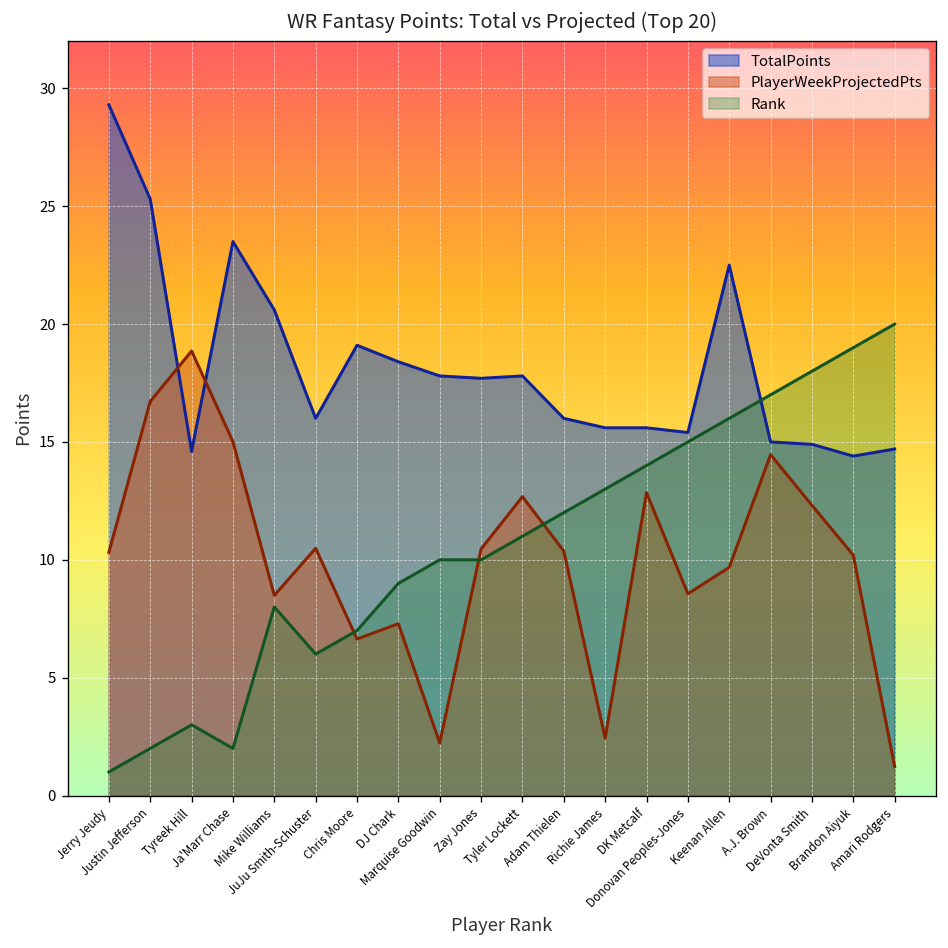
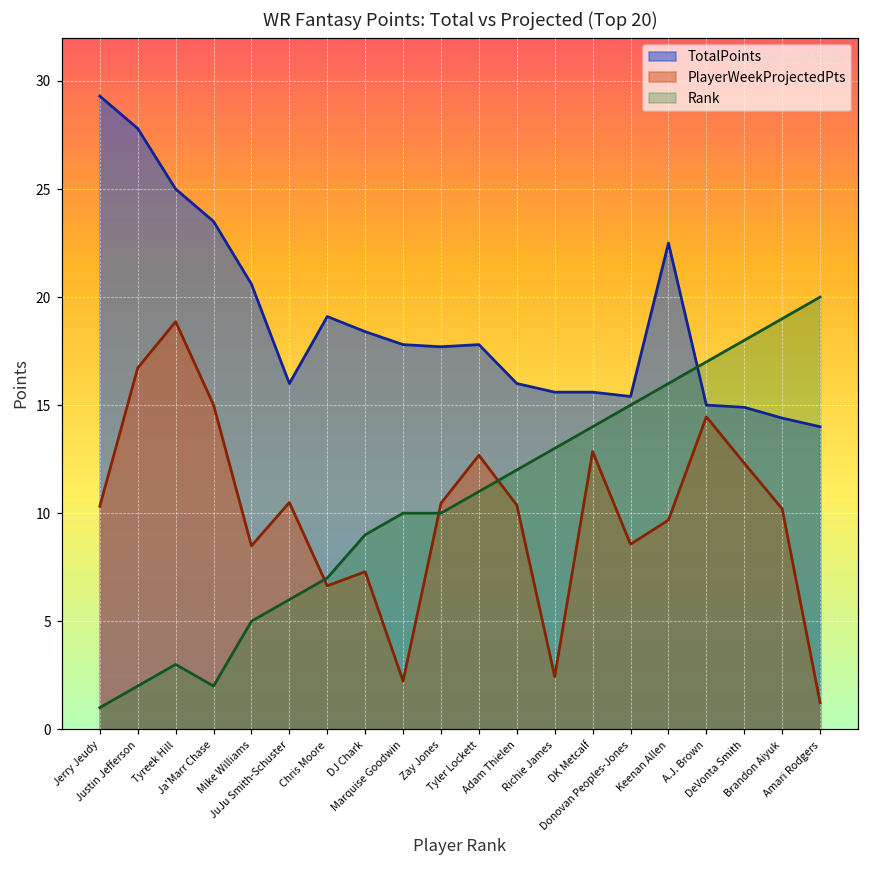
  {
    "TotalPoints": {
      "Jerry Jeudy": 29.3,
-     "Justin Jefferson": 25.3,
-     "Tyreek Hill": 14.6,
+     "Justin Jefferson": 27.8,
+     "Tyreek Hill": 25.0,
      "Ja'Marr Chase": 23.5,
      "Mike Williams": 20.6,
      "JuJu Smith-Schuster": 16.0,
      "Chris Moore": 19.1,
      "DJ Chark": 18.4,
      "Marquise Goodwin": 17.8,
      "Zay Jones": 17.7,
      "Tyler Lockett": 17.8,
      "Adam Thielen": 16.0,
      "Richie James": 15.6,
      "DK Metcalf": 15.6,
      "Donovan Peoples-Jones": 15.4,
      "Keenan Allen": 22.5,
      "A.J. Brown": 15.0,
      "DeVonta Smith": 14.9,
      "Brandon Aiyuk": 14.4,
-     "Amari Rodgers": 14.7
+     "Amari Rodgers": 14.0
    },
    "PlayerWeekProjectedPts": {
      "Jerry Jeudy": 10.3,
      "Justin Jefferson": 16.7,
      "Tyreek Hill": 18.9,
      "Ja'Marr Chase": 15.0,
      "Mike Williams": 8.5,
      "JuJu Smith-Schuster": 10.5,
      "Chris Moore": 6.6,
      "DJ Chark": 7.3,
      "Marquise Goodwin": 2.2,
      "Zay Jones": 10.5,
      "Tyler Lockett": 12.7,
      "Adam Thielen": 10.4,
      "Richie James": 2.4,
      "DK Metcalf": 12.9,
      "Donovan Peoples-Jones": 8.6,
      "Keenan Allen": 9.7,
      "A.J. Brown": 14.5,
      "DeVonta Smith": 12.3,
      "Brandon Aiyuk": 10.2,
      "Amari Rodgers": 1.2
    },
    "Rank": {
      "Jerry Jeudy": 1,
      "Justin Jefferson": 2,
      "Tyreek Hill": 3,
      "Ja'Marr Chase": 2,
-     "Mike Williams": 8,
+     "Mike Williams": 5,
      "JuJu Smith-Schuster": 6,
      "Chris Moore": 7,
      "DJ Chark": 9,
      "Marquise Goodwin": 10,
      "Zay Jones": 10,
      "Tyler Lockett": 11,
      "Adam Thielen": 12,
      "Richie James": 13,
      "DK Metcalf": 14,
      "Donovan Peoples-Jones": 15,
      "Keenan Allen": 16,
      "A.J. Brown": 17,
      "DeVonta Smith": 18,
      "Brandon Aiyuk": 19,
      "Amari Rodgers": 20
    }
  }
